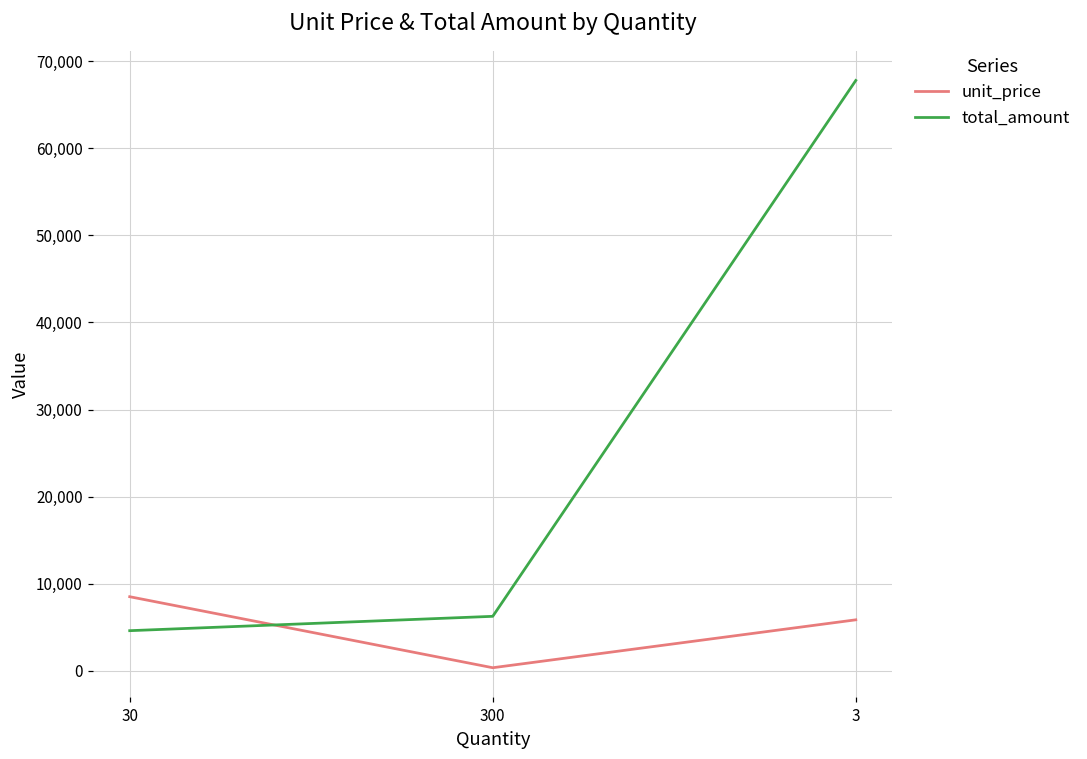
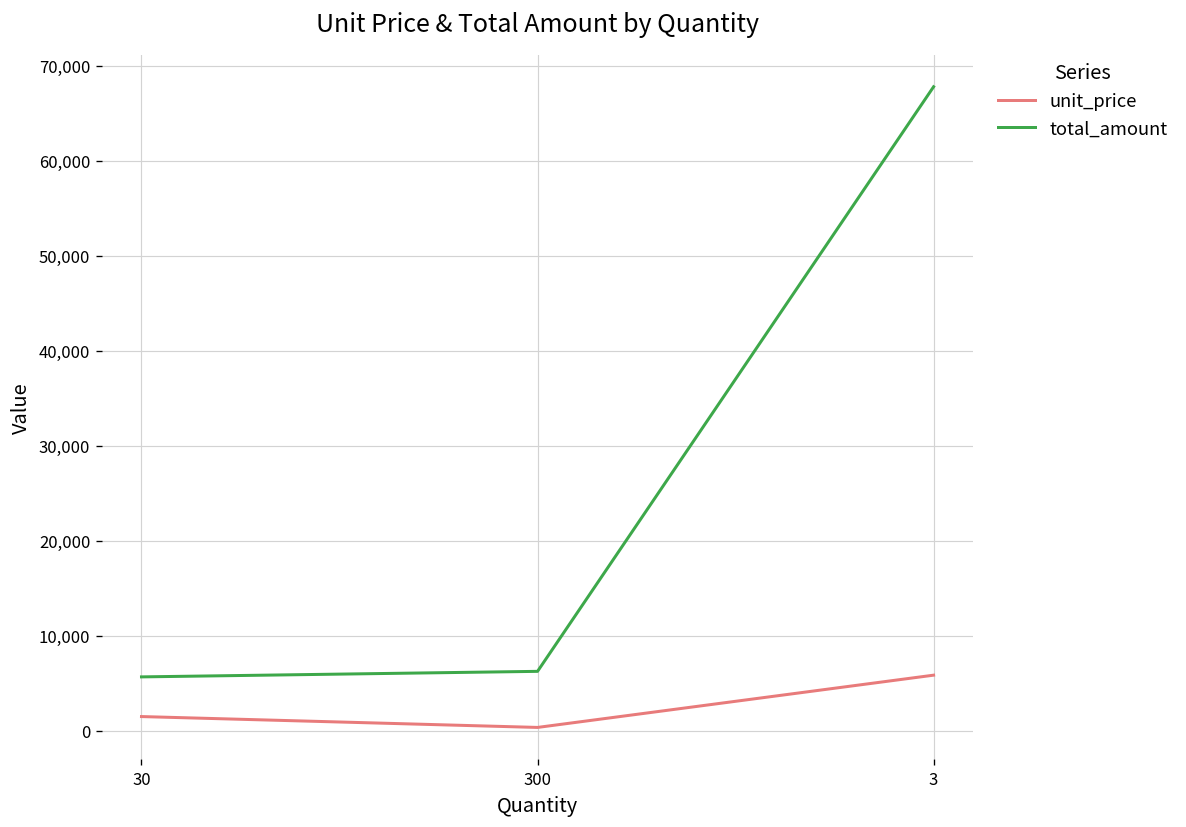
  {
    "unit_price": {
-     "30": "9,000",
+     "30": "2,000",
      "300": "0",
      "3": "6,000"
    },
    "total_amount": {
-     "30": "5,000",
+     "30": "6,000",
      "300": "6,000",
      "3": "68,000"
    }
  }
